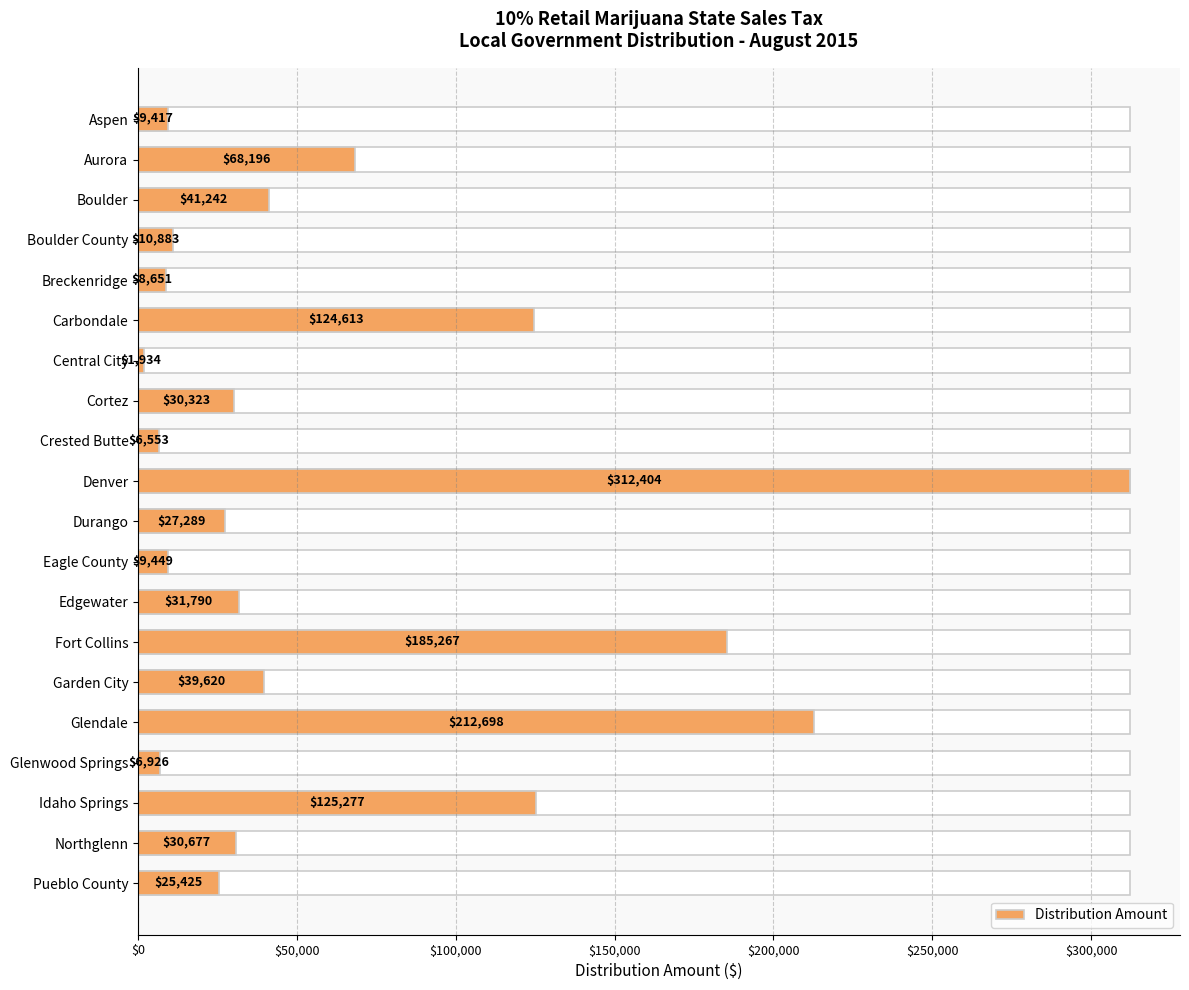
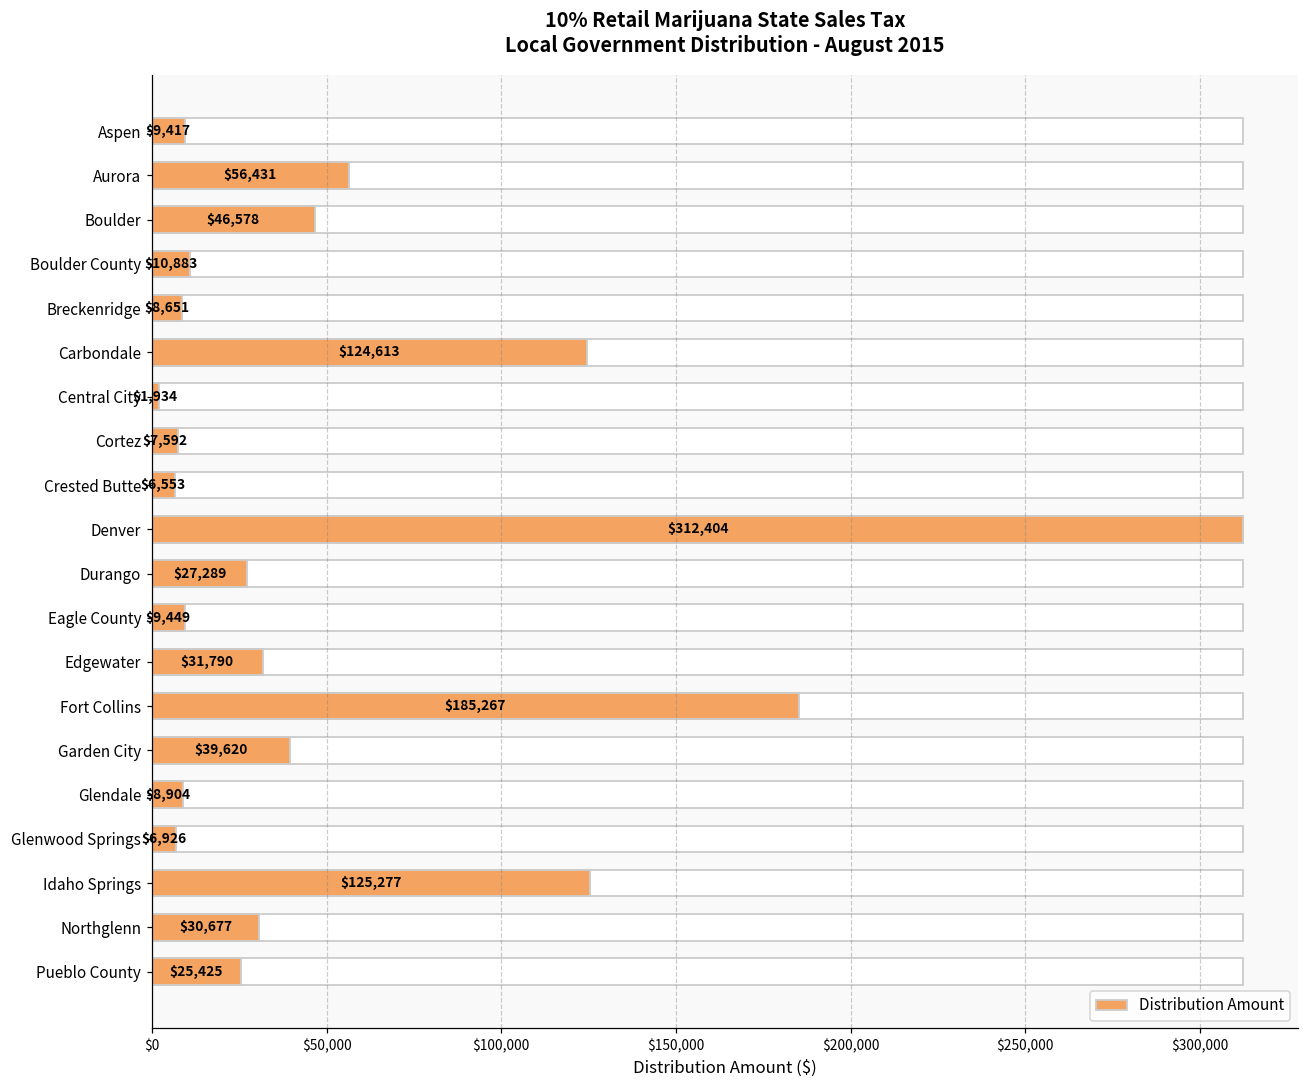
  {
    "Distribution Amount": {
-     "Aurora": "$68,196",
-     "Boulder": "$41,242",
-     "Cortez": "$30,323",
+     "Aurora": "$56,431",
+     "Boulder": "$46,578",
+     "Cortez": "$7,592",
      "Denver": "$312,404",
-     "Glendale": "$212,698"
+     "Glendale": "$8,904"
    }
  }
